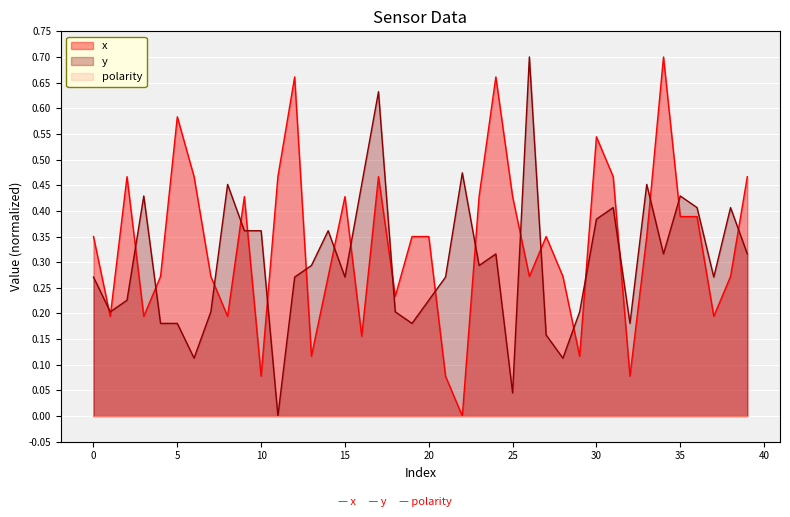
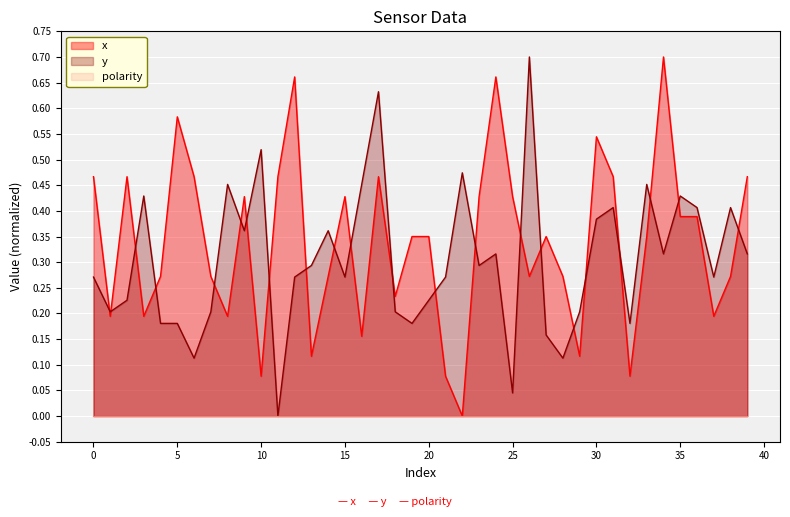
  {
    "x": {
-     "0": 0.35,
+     "0": 0.47,
      "5": 0.58,
      "10": 0.08,
      "15": 0.43,
      "20": 0.35,
      "25": 0.43,
      "30": 0.54,
      "35": 0.39
    },
    "y": {
      "0": 0.27,
      "5": 0.18,
-     "10": 0.36,
+     "10": 0.52,
      "15": 0.27,
      "20": 0.23,
      "25": 0.05,
      "30": 0.38,
      "35": 0.43
    },
    "polarity": {
      "0": 0.00,
      "5": 0.00,
      "10": 0.00,
      "15": 0.00,
      "20": 0.00,
      "25": 0.00,
      "30": 0.00,
      "35": 0.00
    }
  }
